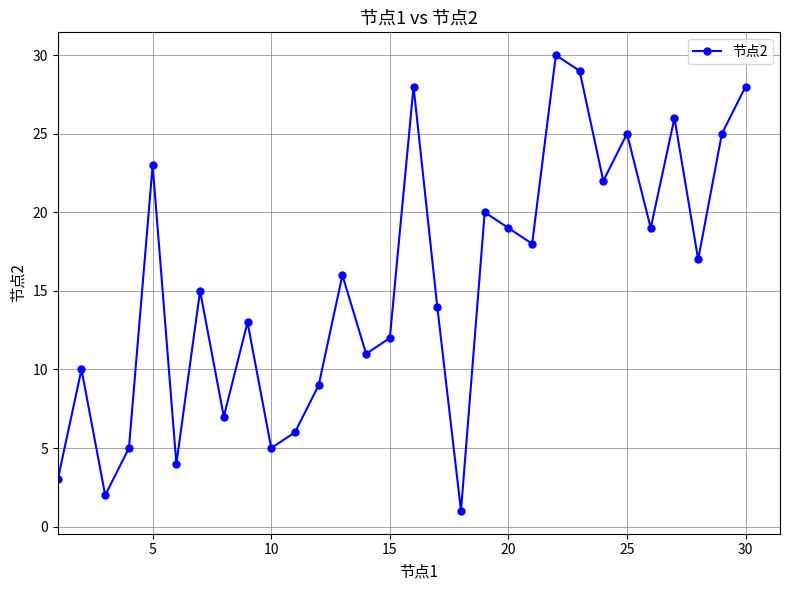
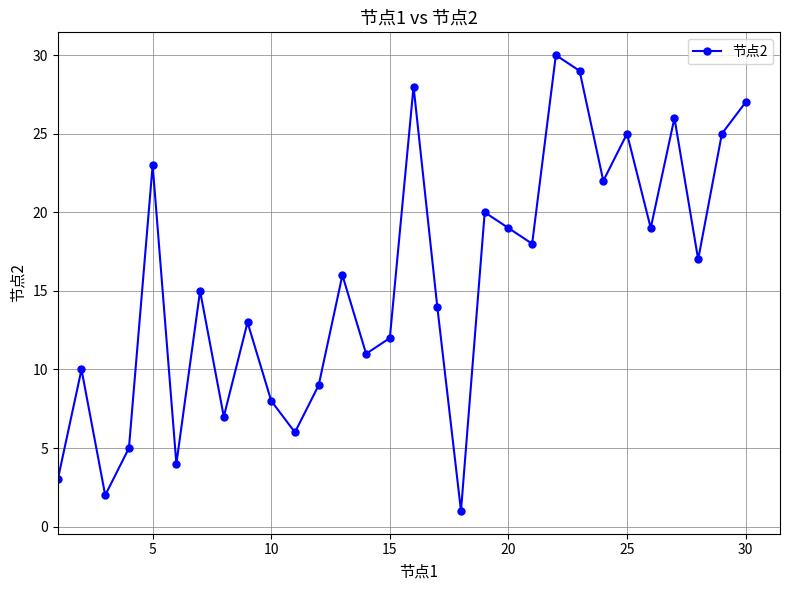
  {
    "5": 23,
-   "10": 5,
+   "10": 8,
    "15": 12,
    "20": 19,
    "25": 25,
-   "30": 28
+   "30": 27
  }
